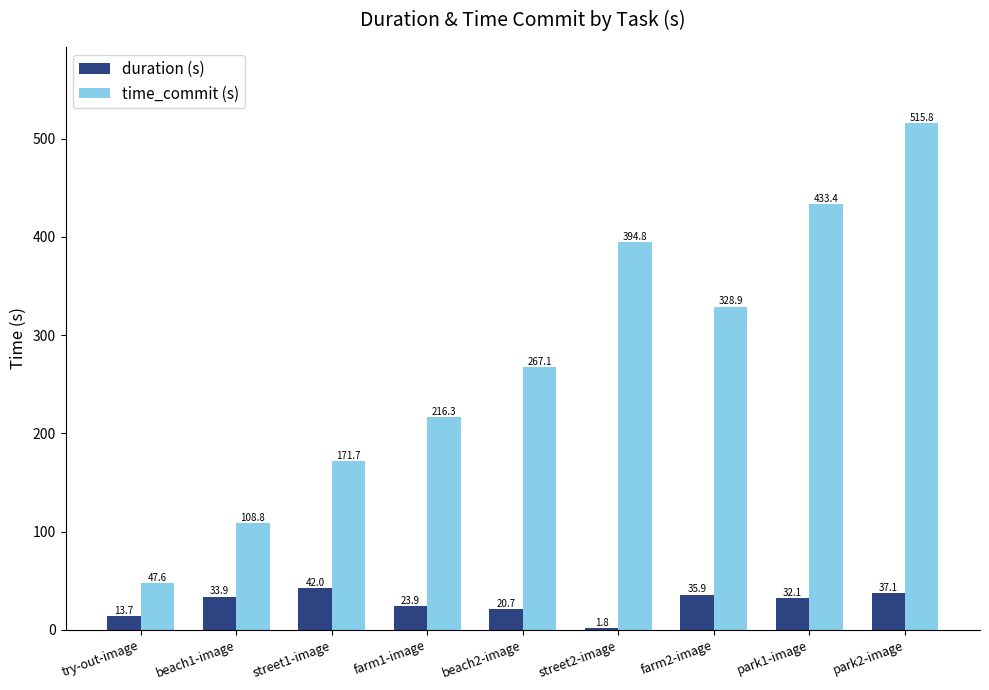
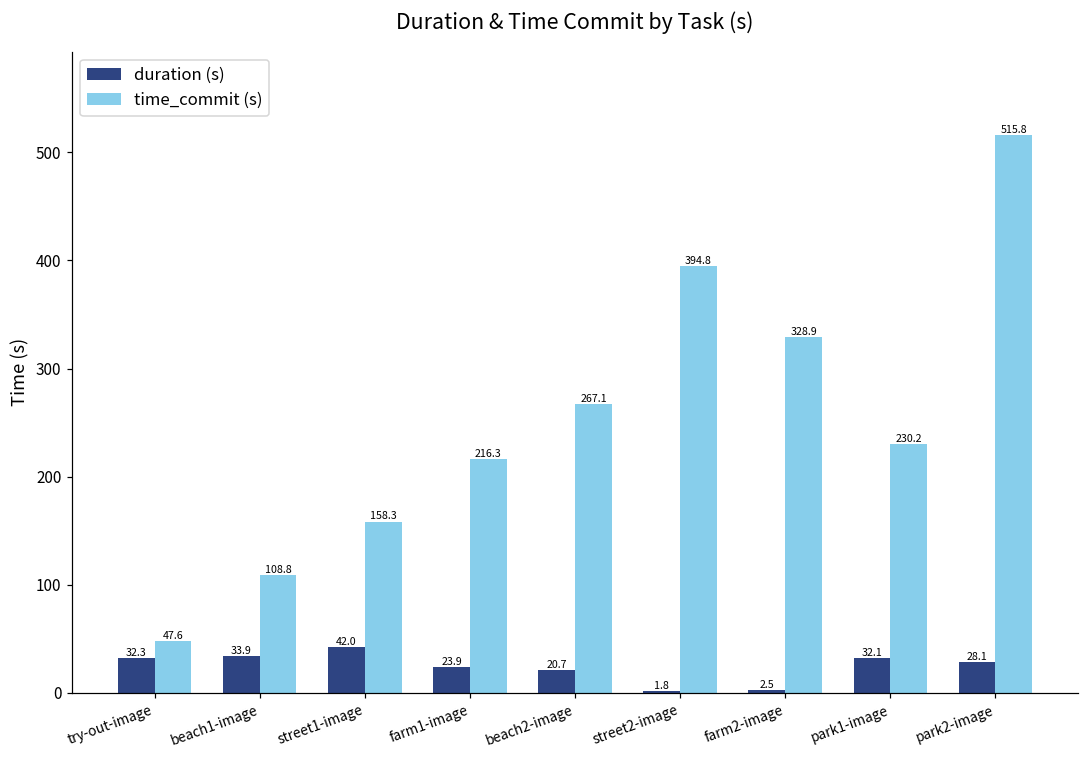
  {
    "duration (s)": {
-     "try-out-image": 13.7,
+     "try-out-image": 32.3,
      "beach1-image": 33.9,
      "street1-image": 42.0,
      "farm1-image": 23.9,
      "beach2-image": 20.7,
      "street2-image": 1.8,
-     "farm2-image": 35.9,
+     "farm2-image": 2.5,
      "park1-image": 32.1,
-     "park2-image": 37.1
+     "park2-image": 28.1
    },
    "time_commit (s)": {
      "try-out-image": 47.6,
      "beach1-image": 108.8,
-     "street1-image": 171.7,
+     "street1-image": 158.3,
      "farm1-image": 216.3,
      "beach2-image": 267.1,
      "street2-image": 394.8,
      "farm2-image": 328.9,
-     "park1-image": 433.4,
+     "park1-image": 230.2,
      "park2-image": 515.8
    }
  }
